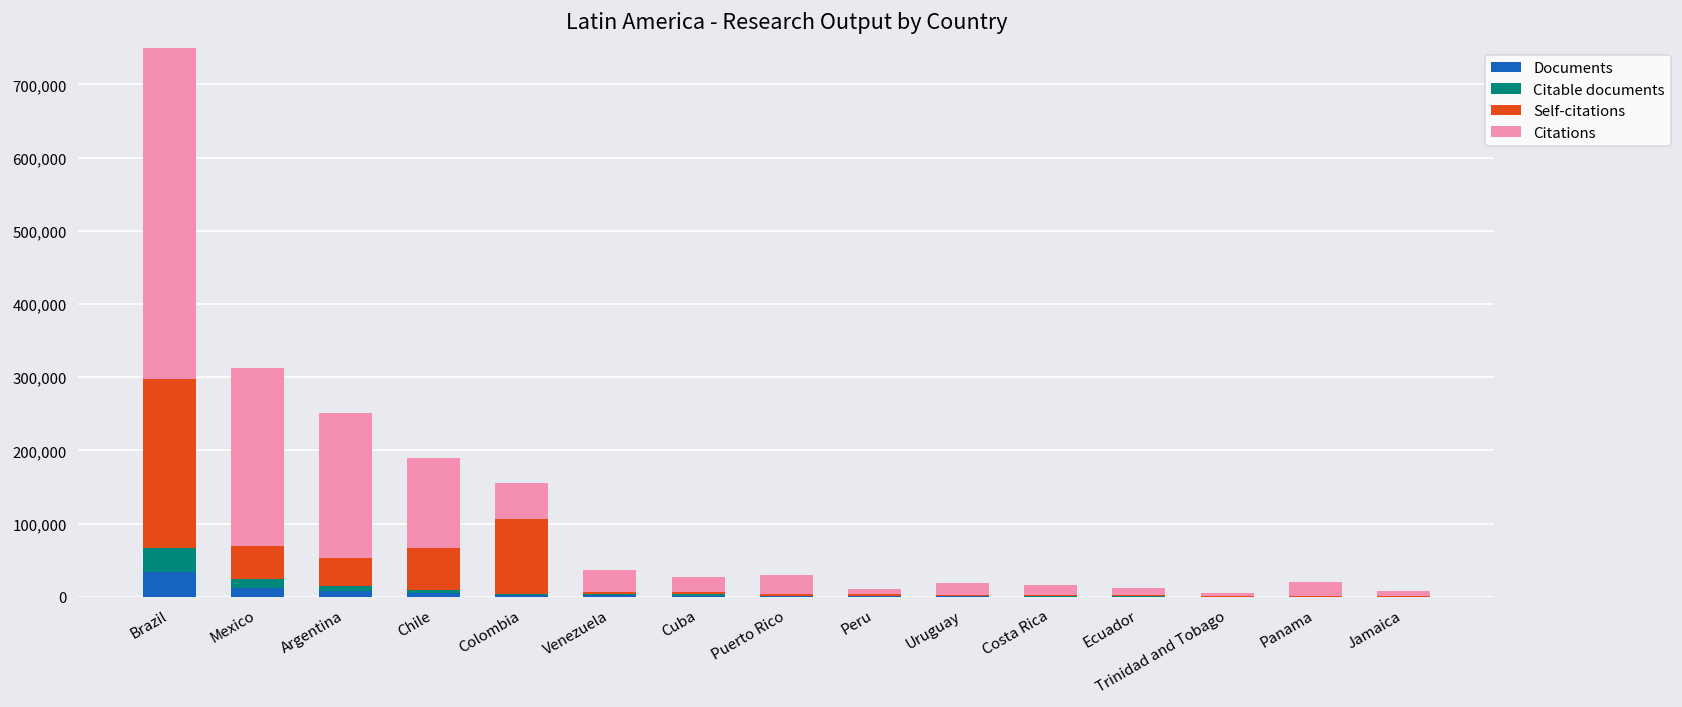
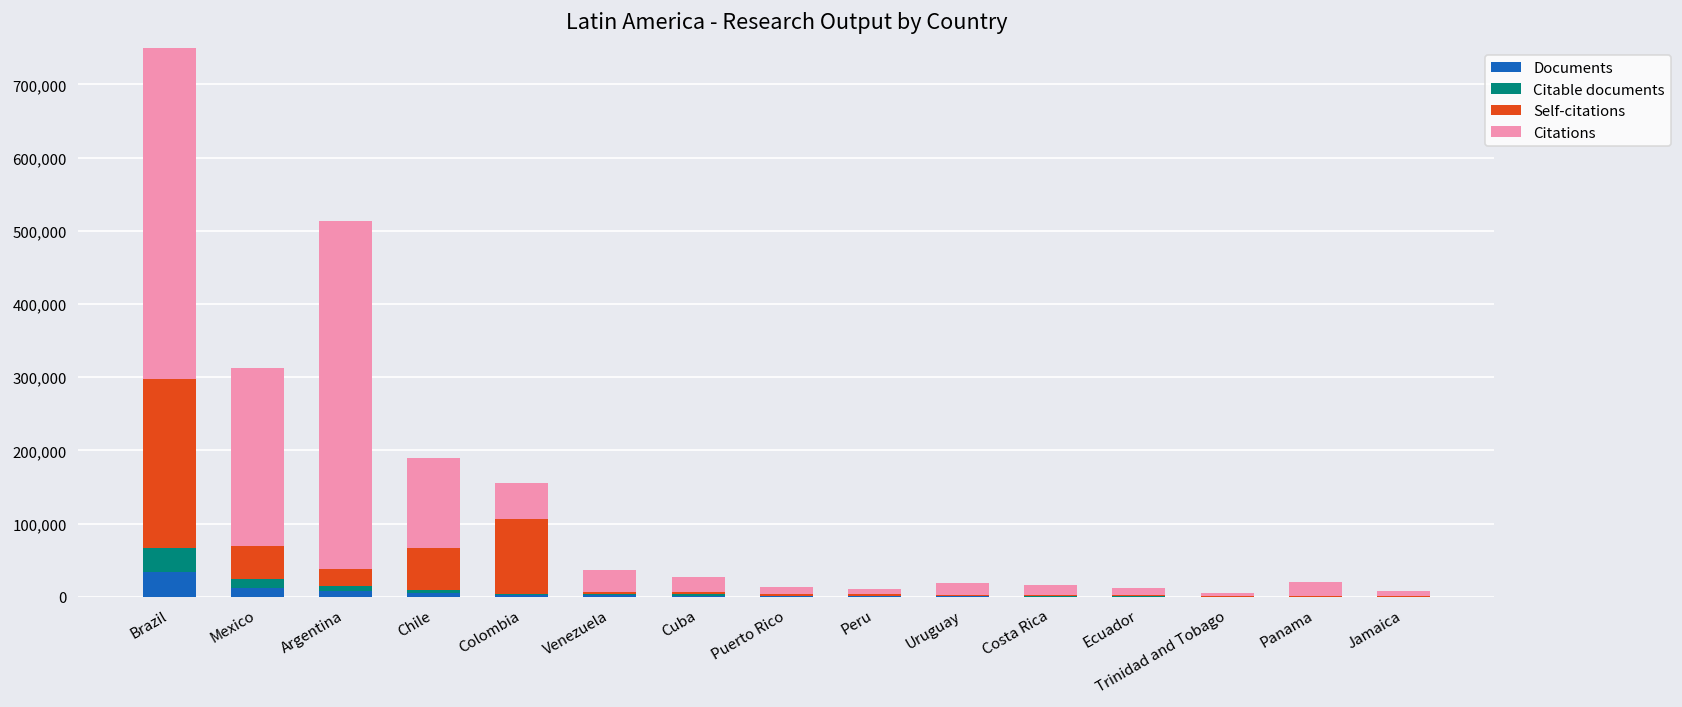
  {
    "Documents": {
      "Brazil": "30,000",
      "Mexico": "10,000",
      "Argentina": "10,000",
      "Chile": "10,000"
    },
    "Citable documents": {
      "Brazil": "30,000",
      "Mexico": "10,000",
      "Argentina": "10,000",
      "Chile": "0"
    },
    "Self-citations": {
      "Brazil": "230,000",
      "Mexico": "40,000",
-     "Argentina": "40,000",
+     "Argentina": "20,000",
      "Chile": "60,000",
      "Colombia": "100,000"
    },
    "Citations": {
      "Mexico": "240,000",
-     "Argentina": "200,000",
+     "Argentina": "480,000",
      "Chile": "120,000",
      "Colombia": "50,000",
      "Venezuela": "30,000",
      "Cuba": "20,000",
-     "Puerto Rico": "30,000",
+     "Puerto Rico": "10,000",
      "Peru": "10,000",
      "Uruguay": "20,000",
      "Costa Rica": "10,000",
      "Ecuador": "10,000",
      "Trinidad and Tobago": "0",
      "Panama": "20,000",
      "Jamaica": "10,000"
    }
  }
